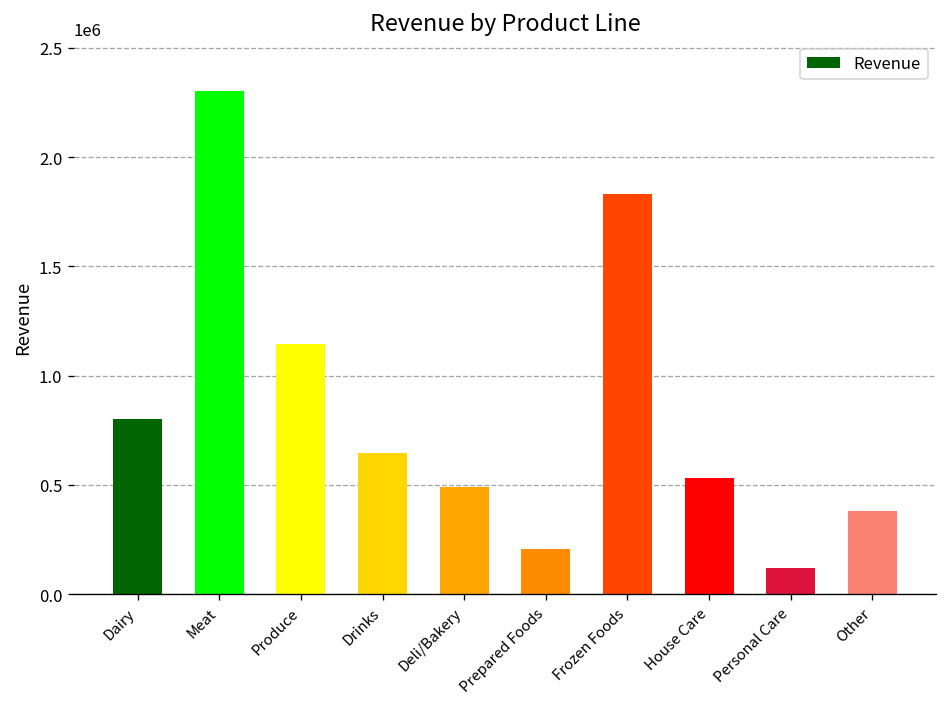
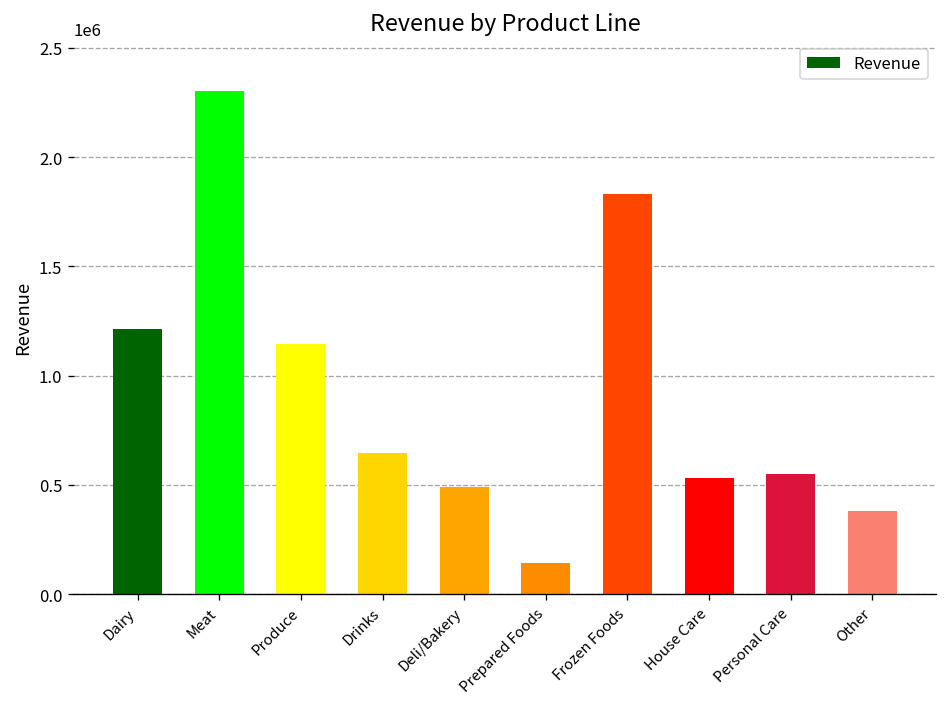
  {
-   "Dairy": 800000,
+   "Dairy": 1210000,
    "Meat": 2310000,
    "Produce": 1140000,
    "Drinks": 650000,
    "Deli/Bakery": 490000,
-   "Prepared Foods": 210000,
+   "Prepared Foods": 140000,
    "Frozen Foods": 1830000,
    "House Care": 530000,
-   "Personal Care": 120000,
+   "Personal Care": 550000,
    "Other": 380000
  }
